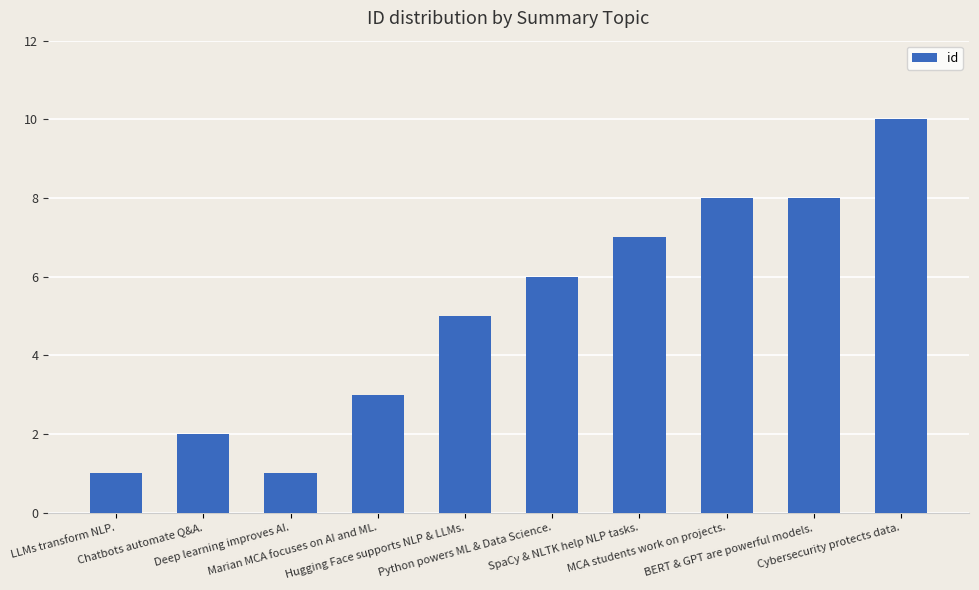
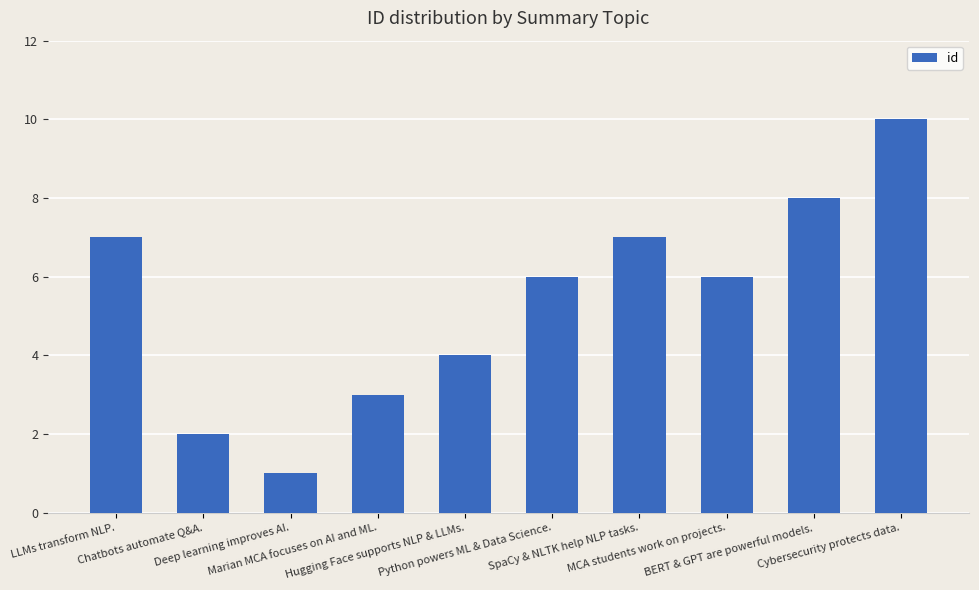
  {
-   "LLMs transform NLP.": 1,
+   "LLMs transform NLP.": 7,
    "Chatbots automate Q&A.": 2,
    "Deep learning improves AI.": 1,
    "Marian MCA focuses on AI and ML.": 3,
-   "Hugging Face supports NLP & LLMs.": 5,
+   "Hugging Face supports NLP & LLMs.": 4,
    "Python powers ML & Data Science.": 6,
    "SpaCy & NLTK help NLP tasks.": 7,
-   "MCA students work on projects.": 8,
+   "MCA students work on projects.": 6,
    "BERT & GPT are powerful models.": 8,
    "Cybersecurity protects data.": 10
  }
